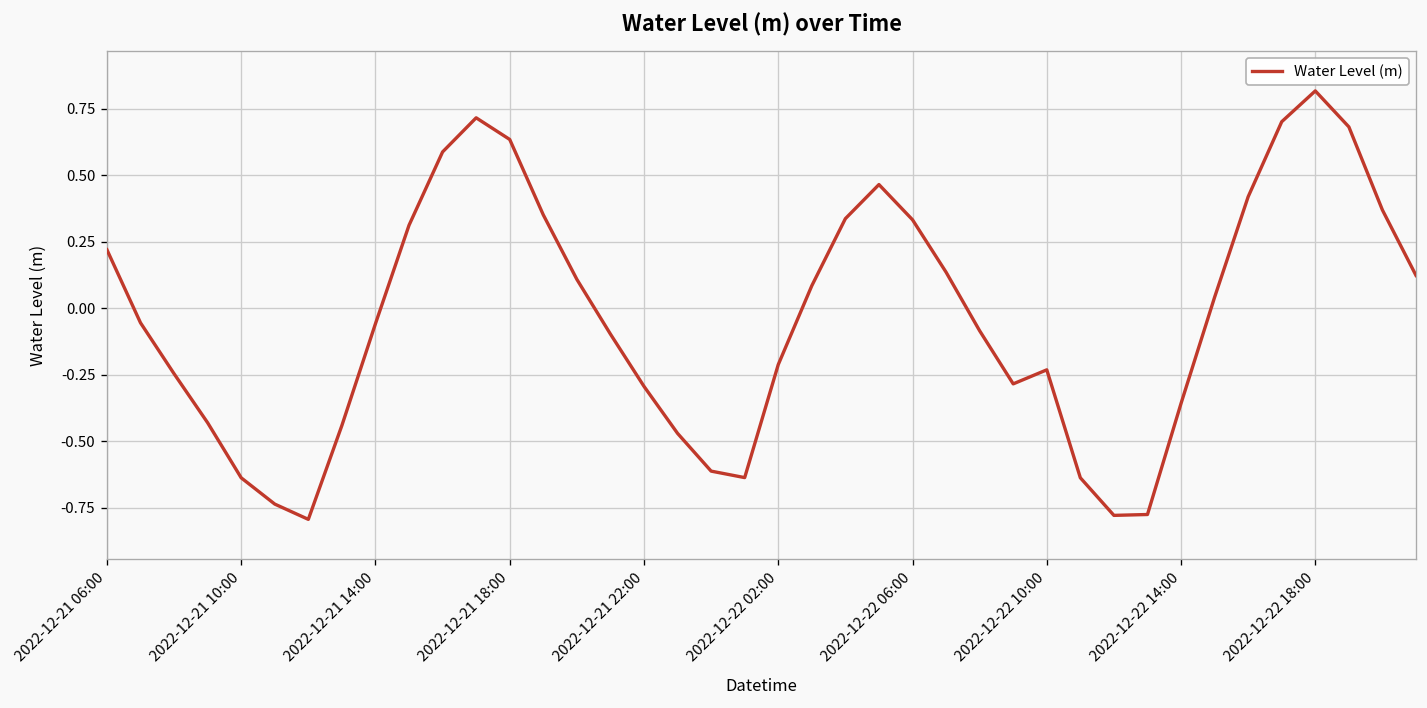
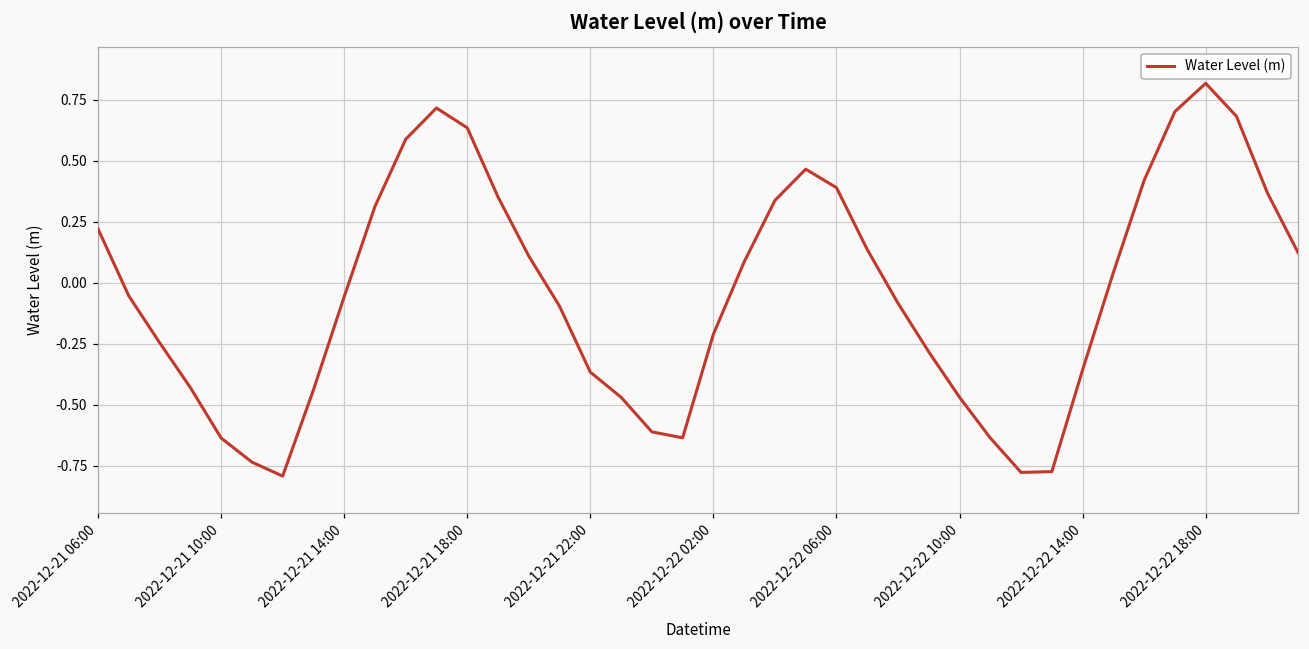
  {
    "2022-12-21 06:00": 0.22,
    "2022-12-21 10:00": -0.64,
    "2022-12-21 14:00": -0.06,
    "2022-12-21 18:00": 0.64,
-   "2022-12-21 22:00": -0.29,
+   "2022-12-21 22:00": -0.37,
    "2022-12-22 02:00": -0.21,
-   "2022-12-22 06:00": 0.33,
-   "2022-12-22 10:00": -0.23,
+   "2022-12-22 06:00": 0.39,
+   "2022-12-22 10:00": -0.47,
    "2022-12-22 14:00": -0.36,
    "2022-12-22 18:00": 0.82
  }
